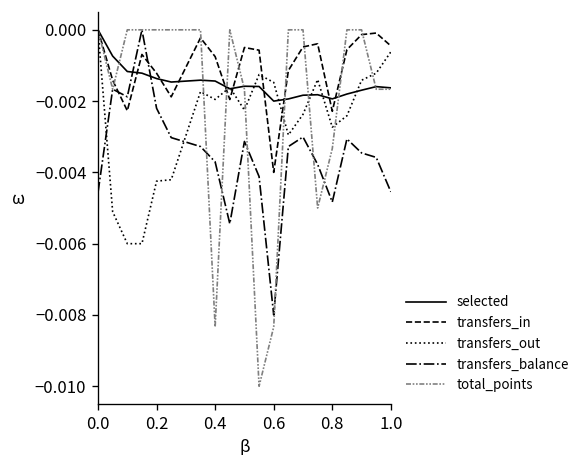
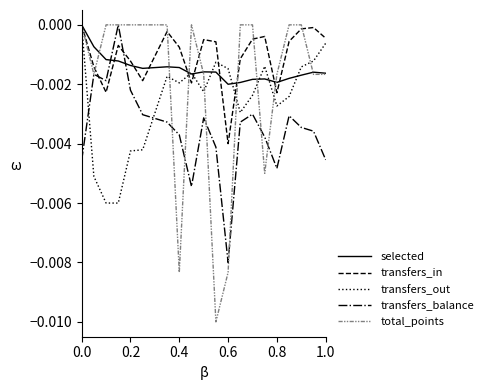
  {
    "total_points": {
      "0.2": 0.0000,
      "0.4": -0.0083,
      "0.6": -0.0083,
-     "0.8": -0.0033
+     "0.8": -0.0017
    }
  }
